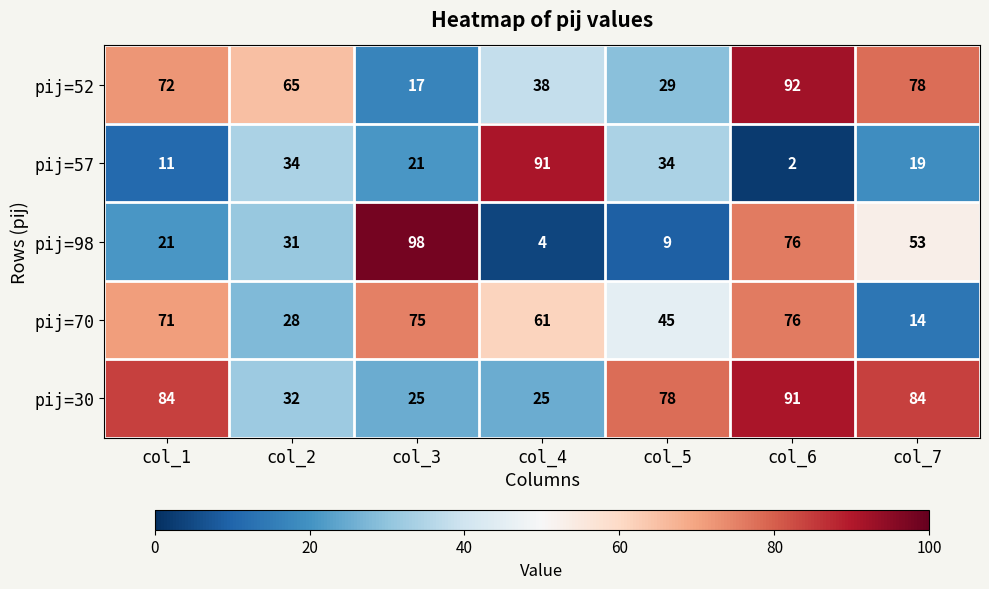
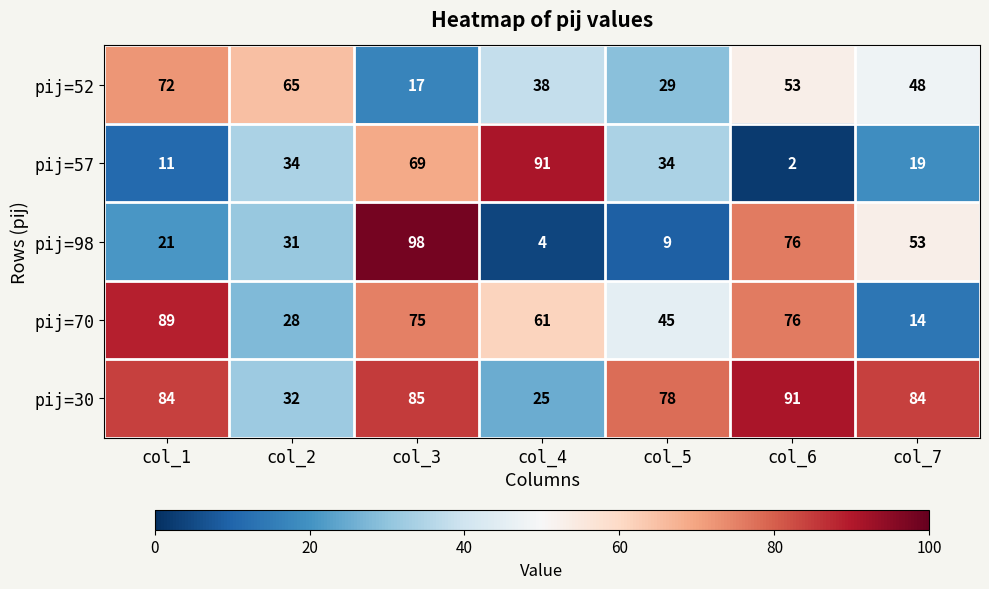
  {
    "pij=52": {
      "col_1": 72,
      "col_2": 65,
      "col_3": 17,
      "col_4": 38,
      "col_5": 29,
-     "col_6": 92,
-     "col_7": 78
+     "col_6": 53,
+     "col_7": 48
    },
    "pij=57": {
      "col_1": 11,
      "col_2": 34,
-     "col_3": 21,
+     "col_3": 69,
      "col_4": 91,
      "col_5": 34,
      "col_6": 2,
      "col_7": 19
    },
    "pij=98": {
      "col_1": 21,
      "col_2": 31,
      "col_3": 98,
      "col_4": 4,
      "col_5": 9,
      "col_6": 76,
      "col_7": 53
    },
    "pij=70": {
-     "col_1": 71,
+     "col_1": 89,
      "col_2": 28,
      "col_3": 75,
      "col_4": 61,
      "col_5": 45,
      "col_6": 76,
      "col_7": 14
    },
    "pij=30": {
      "col_1": 84,
      "col_2": 32,
-     "col_3": 25,
+     "col_3": 85,
      "col_4": 25,
      "col_5": 78,
      "col_6": 91,
      "col_7": 84
    }
  }
